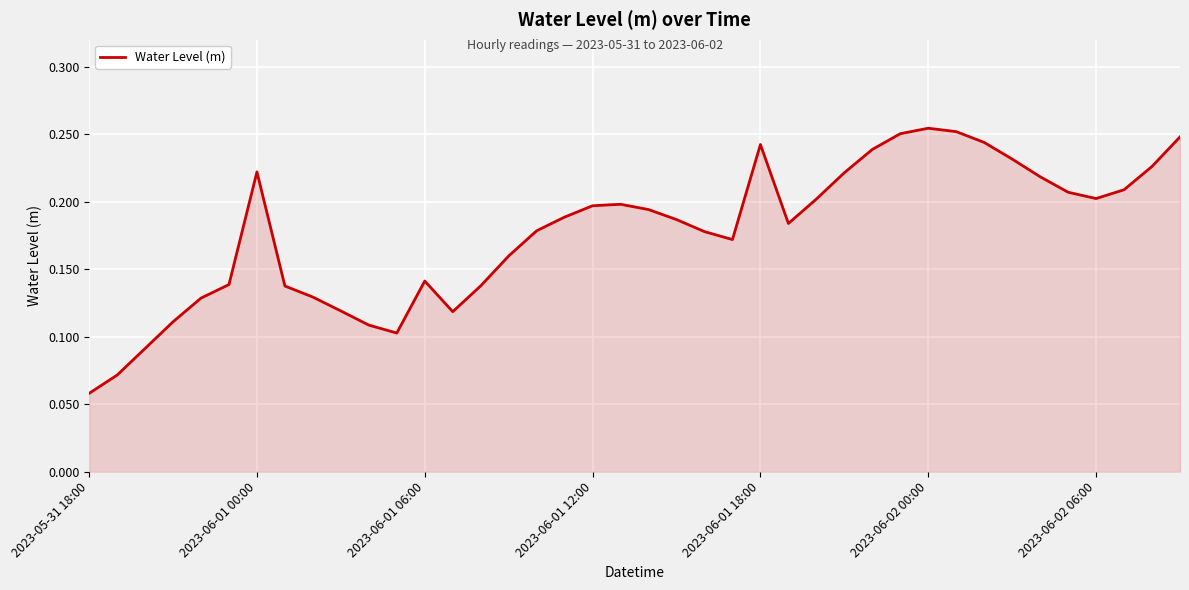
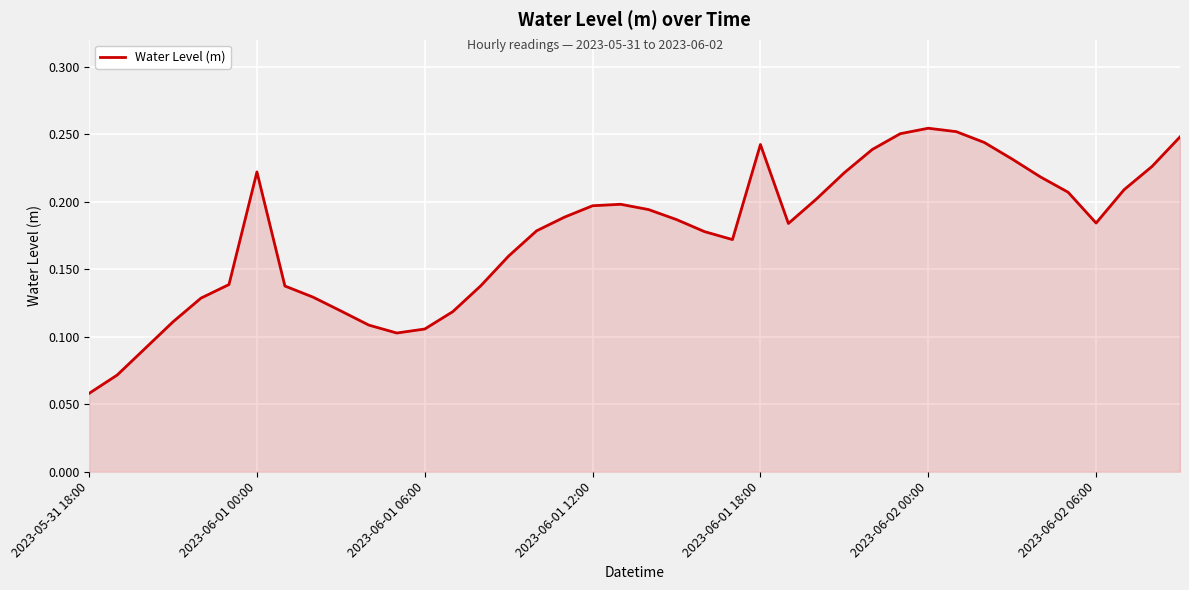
  {
    "2023-05-31 18:00": 0.058,
    "2023-06-01 00:00": 0.222,
-   "2023-06-01 06:00": 0.141,
+   "2023-06-01 06:00": 0.106,
    "2023-06-01 12:00": 0.197,
    "2023-06-01 18:00": 0.242,
    "2023-06-02 00:00": 0.254,
-   "2023-06-02 06:00": 0.202
+   "2023-06-02 06:00": 0.184
  }
